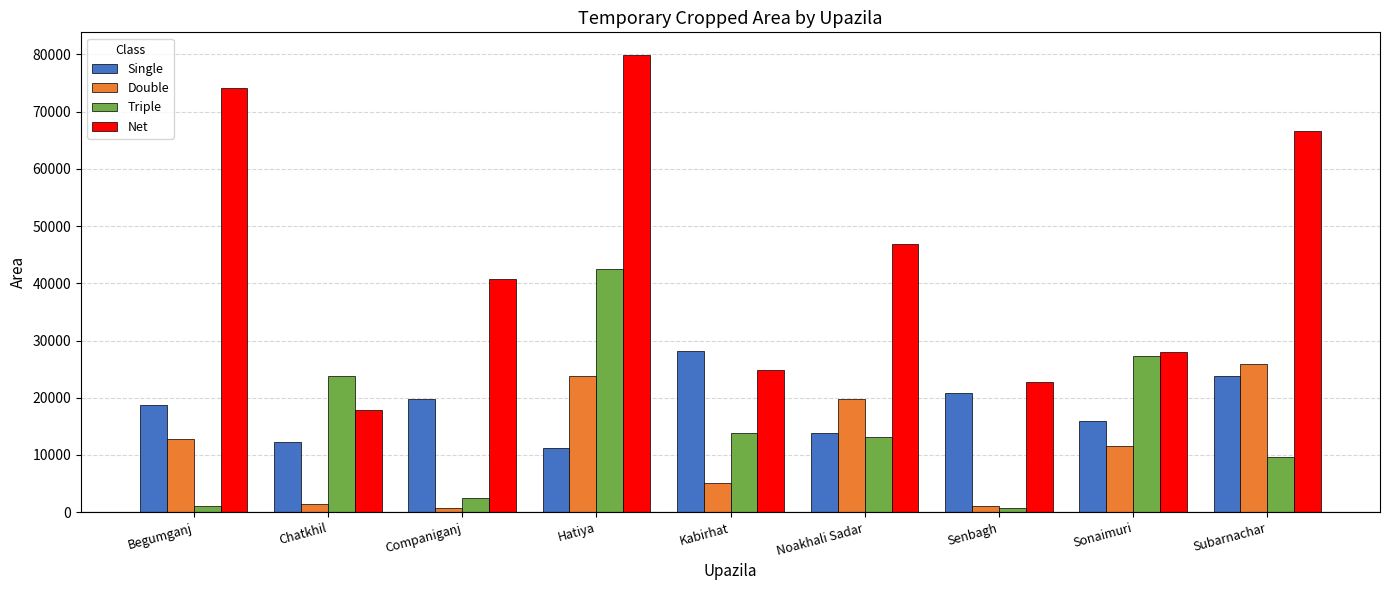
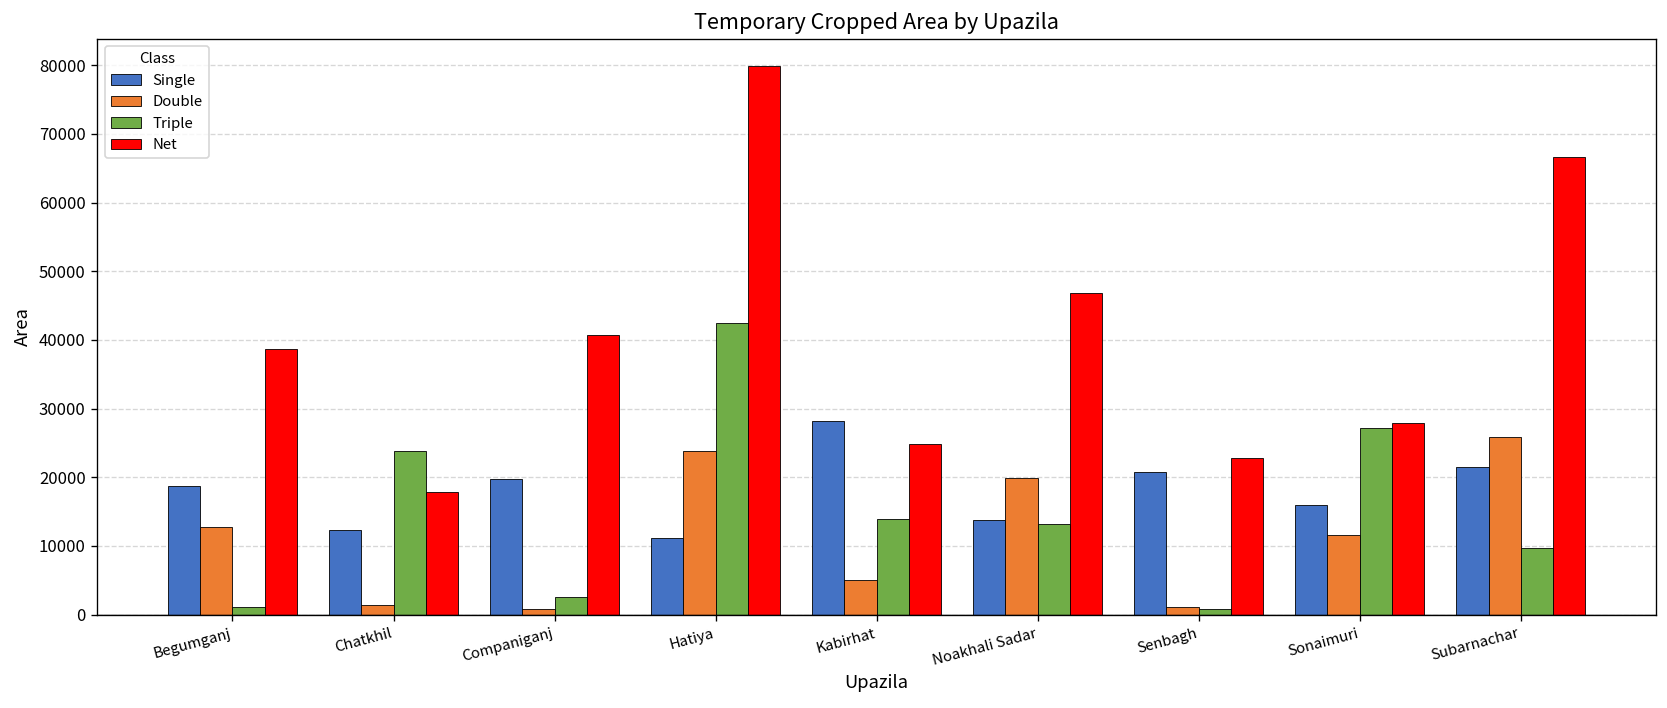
  {
    "Single": {
      "Begumganj": 19000,
      "Chatkhil": 12000,
      "Companiganj": 20000,
      "Hatiya": 11000,
      "Kabirhat": 28000,
      "Noakhali Sadar": 14000,
      "Senbagh": 21000,
      "Sonaimuri": 16000,
-     "Subarnachar": 24000
+     "Subarnachar": 21000
    },
    "Double": {
      "Begumganj": 13000,
      "Chatkhil": 1000,
      "Companiganj": 1000,
      "Hatiya": 24000,
      "Kabirhat": 5000,
      "Noakhali Sadar": 20000,
      "Senbagh": 1000,
      "Sonaimuri": 12000,
      "Subarnachar": 26000
    },
    "Triple": {
      "Begumganj": 1000,
      "Chatkhil": 24000,
      "Companiganj": 3000,
      "Hatiya": 42000,
      "Kabirhat": 14000,
      "Noakhali Sadar": 13000,
      "Senbagh": 1000,
      "Sonaimuri": 27000,
      "Subarnachar": 10000
    },
    "Net": {
-     "Begumganj": 74000,
+     "Begumganj": 39000,
      "Chatkhil": 18000,
      "Companiganj": 41000,
      "Hatiya": 80000,
      "Kabirhat": 25000,
      "Noakhali Sadar": 47000,
      "Senbagh": 23000,
      "Sonaimuri": 28000,
      "Subarnachar": 67000
    }
  }
